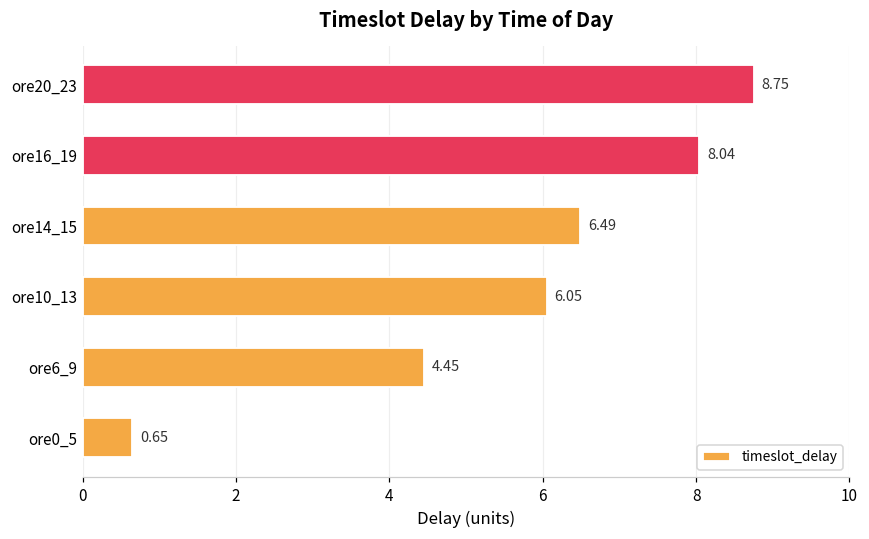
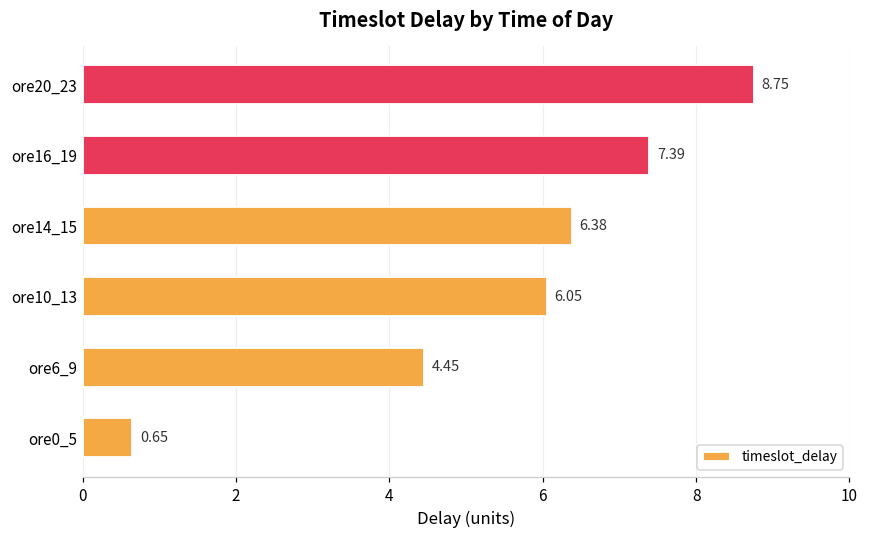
  {
    "ore20_23": 8.75,
-   "ore16_19": 8.04,
-   "ore14_15": 6.49,
+   "ore16_19": 7.39,
+   "ore14_15": 6.38,
    "ore10_13": 6.05,
    "ore6_9": 4.45,
    "ore0_5": 0.65
  }
